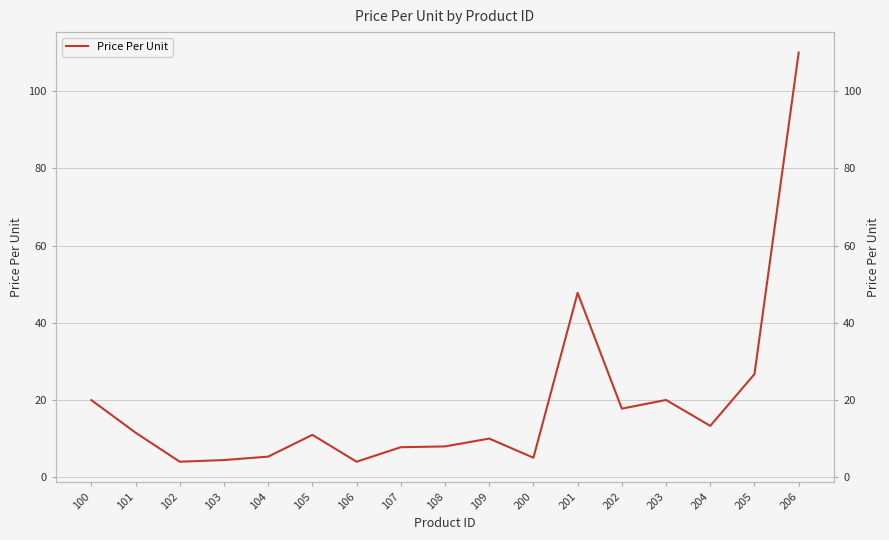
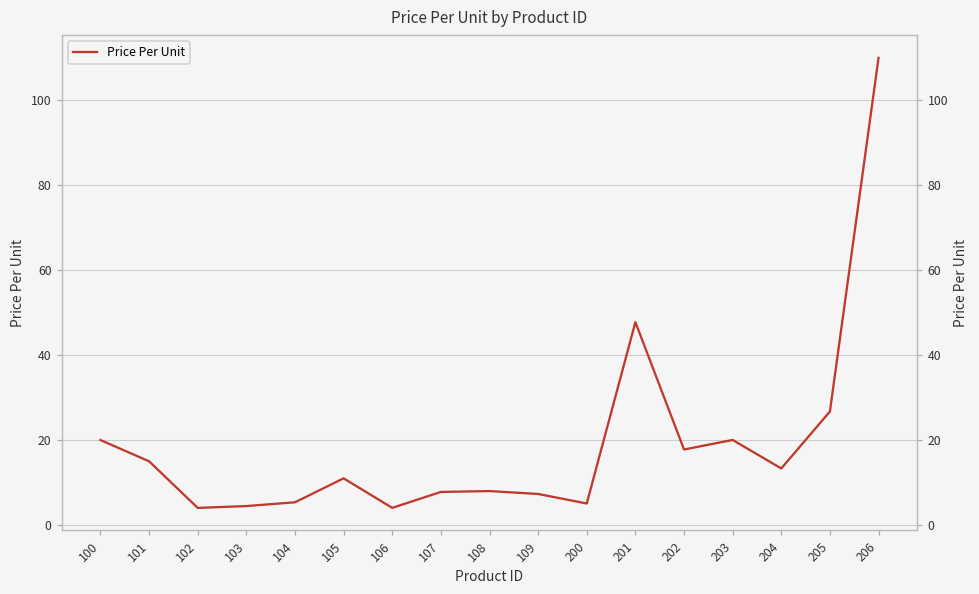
  {
    "100": 20,
-   "101": 12,
+   "101": 15,
    "102": 4,
    "103": 4,
    "104": 5,
    "105": 11,
    "106": 4,
    "107": 8,
    "108": 8,
-   "109": 10,
+   "109": 7,
    "200": 5,
    "201": 48,
    "202": 18,
    "203": 20,
    "204": 13,
    "205": 27,
    "206": 110
  }
